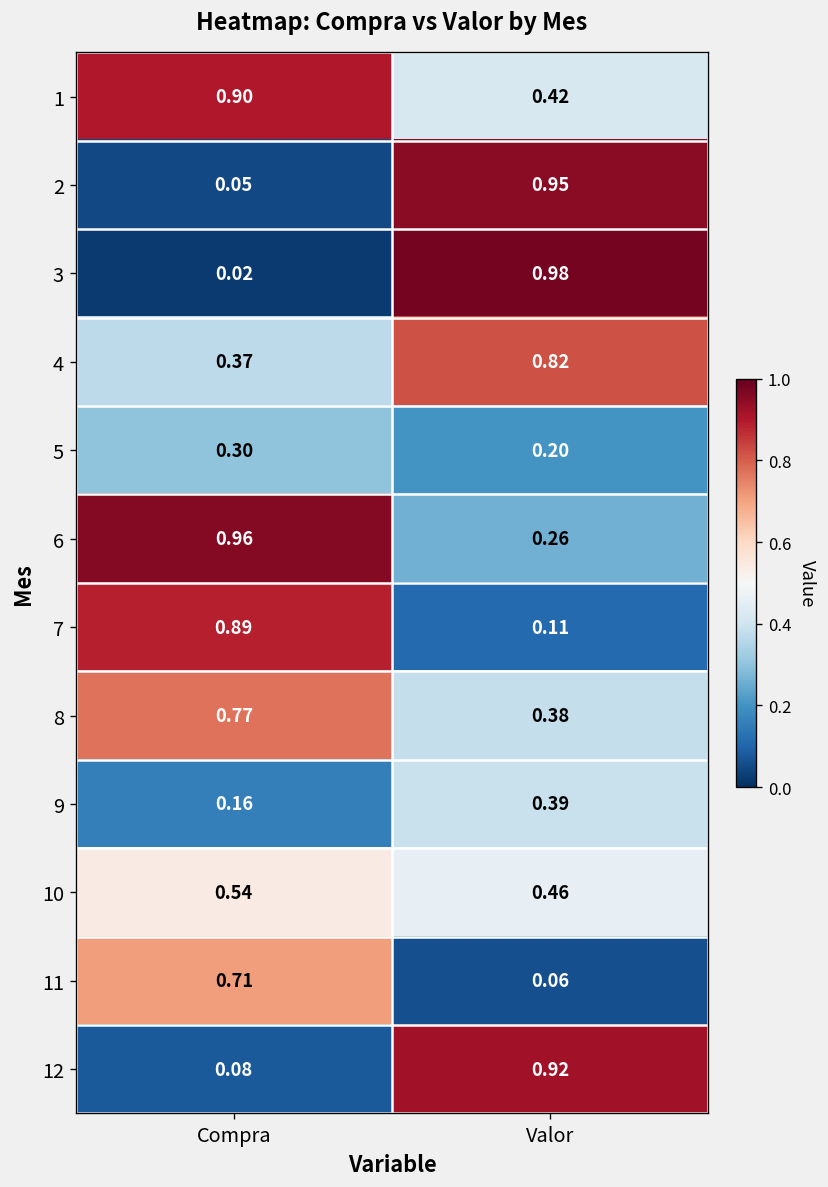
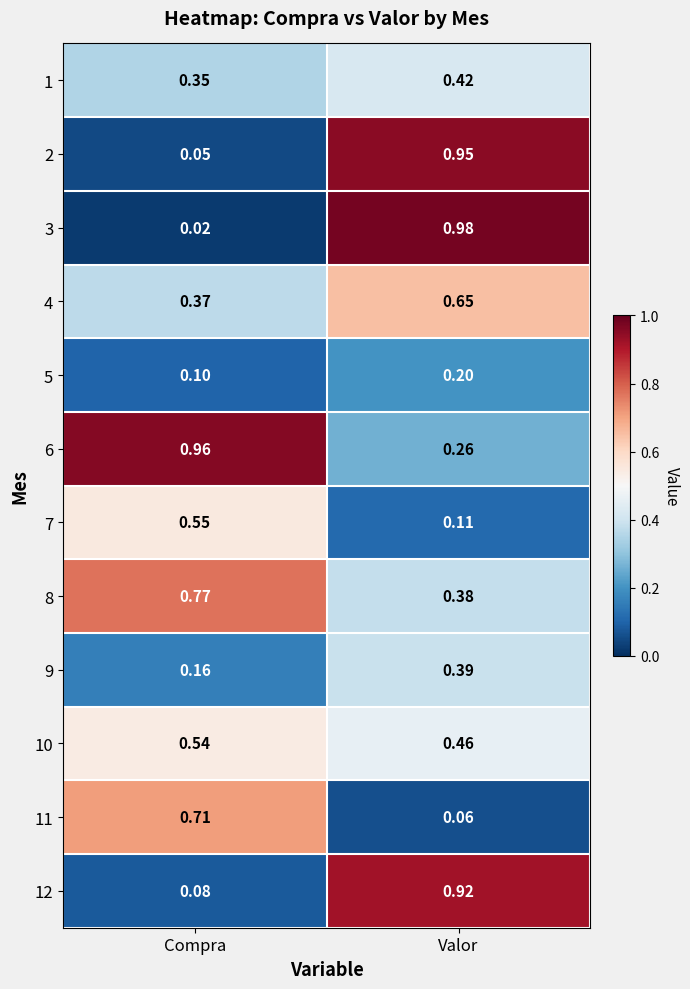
  {
    "1": {
-     "Compra": 0.90,
+     "Compra": 0.35,
      "Valor": 0.42
    },
    "2": {
      "Compra": 0.05,
      "Valor": 0.95
    },
    "3": {
      "Compra": 0.02,
      "Valor": 0.98
    },
    "4": {
      "Compra": 0.37,
-     "Valor": 0.82
+     "Valor": 0.65
    },
    "5": {
-     "Compra": 0.30,
+     "Compra": 0.10,
      "Valor": 0.20
    },
    "6": {
      "Compra": 0.96,
      "Valor": 0.26
    },
    "7": {
-     "Compra": 0.89,
+     "Compra": 0.55,
      "Valor": 0.11
    },
    "8": {
      "Compra": 0.77,
      "Valor": 0.38
    },
    "9": {
      "Compra": 0.16,
      "Valor": 0.39
    },
    "10": {
      "Compra": 0.54,
      "Valor": 0.46
    },
    "11": {
      "Compra": 0.71,
      "Valor": 0.06
    },
    "12": {
      "Compra": 0.08,
      "Valor": 0.92
    }
  }
